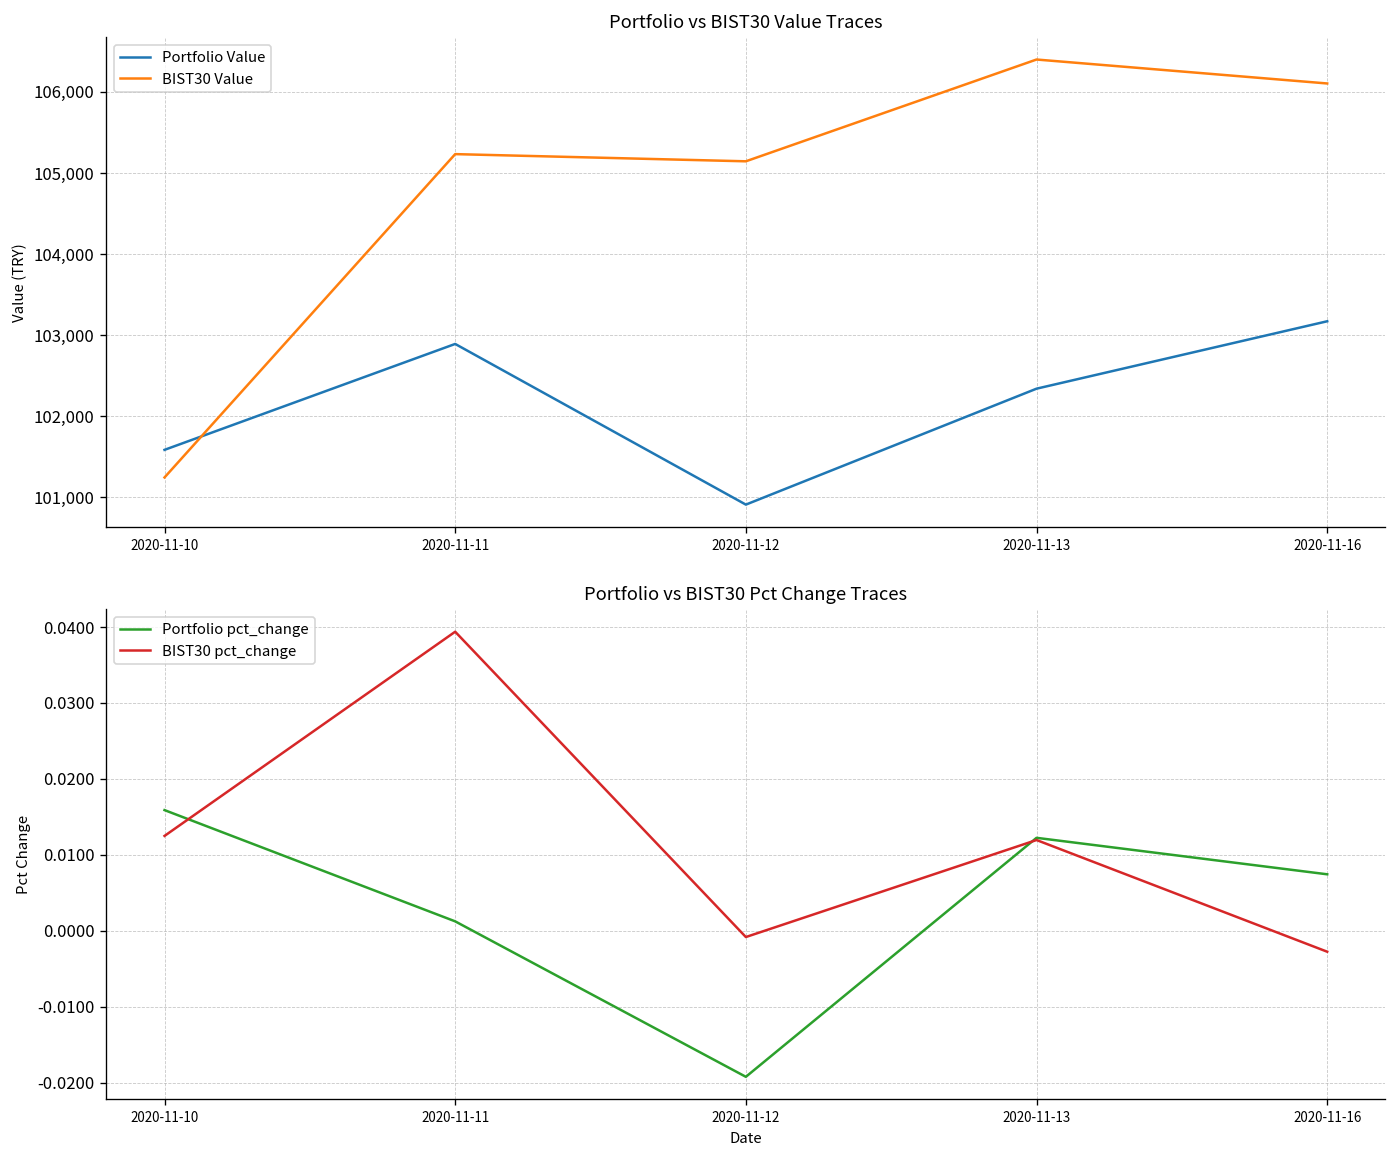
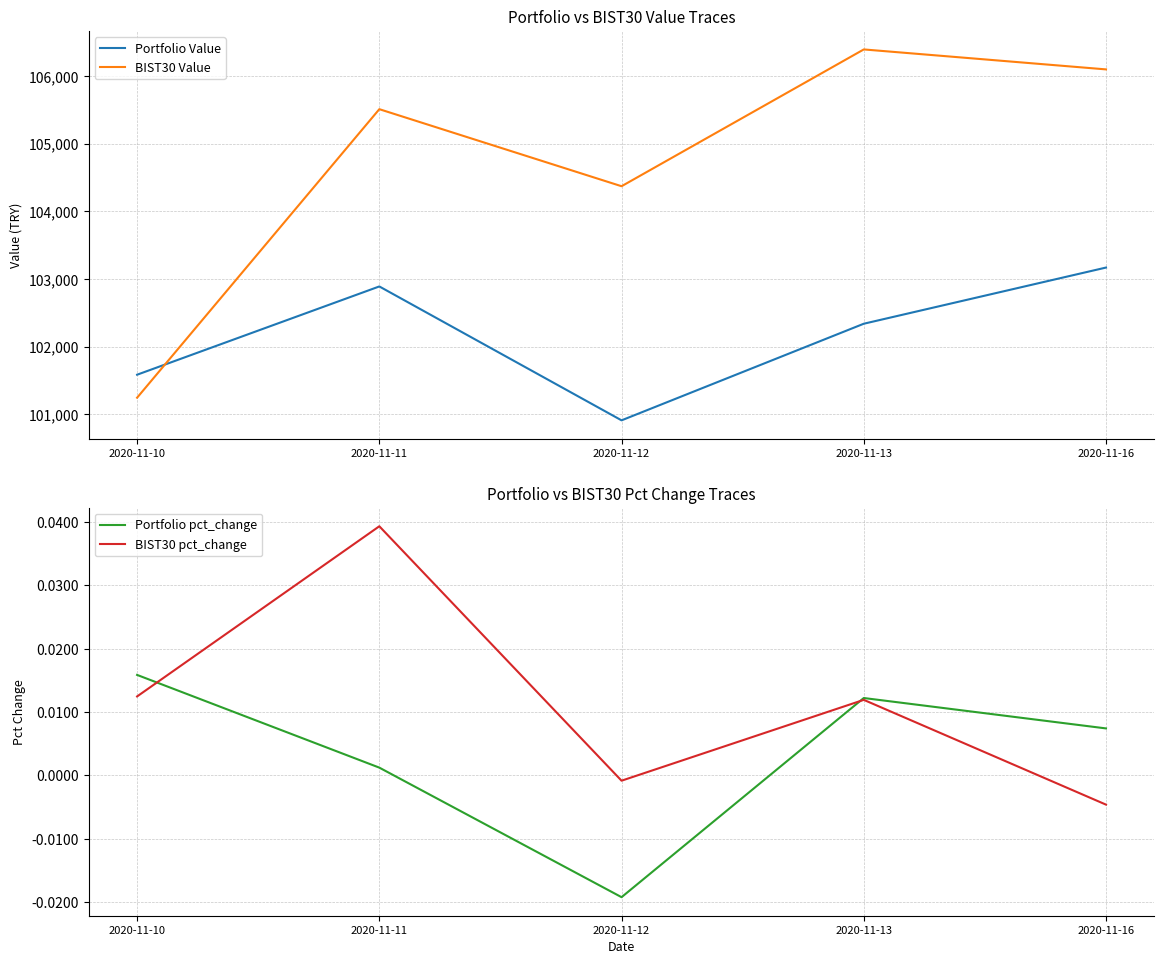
  {
    "Portfolio vs BIST30 Value Traces": {
      "Portfolio Value": {
        "2020-11-10": "101,600",
        "2020-11-11": "102,900",
        "2020-11-12": "100,900",
        "2020-11-13": "102,300",
        "2020-11-16": "103,200"
      },
      "BIST30 Value": {
        "2020-11-10": "101,200",
-       "2020-11-11": "105,200",
-       "2020-11-12": "105,100",
+       "2020-11-11": "105,500",
+       "2020-11-12": "104,400",
        "2020-11-13": "106,400",
        "2020-11-16": "106,100"
      }
    },
    "Portfolio vs BIST30 Pct Change Traces": {
      "Portfolio pct_change": {
        "2020-11-10": "0.016",
        "2020-11-11": "0.001",
        "2020-11-12": "-0.019",
        "2020-11-16": "0.007"
      },
      "BIST30 pct_change": {
        "2020-11-10": "0.012",
        "2020-11-11": "0.039",
        "2020-11-12": "-0.001",
-       "2020-11-16": "-0.003"
+       "2020-11-16": "-0.005"
      }
    }
  }
